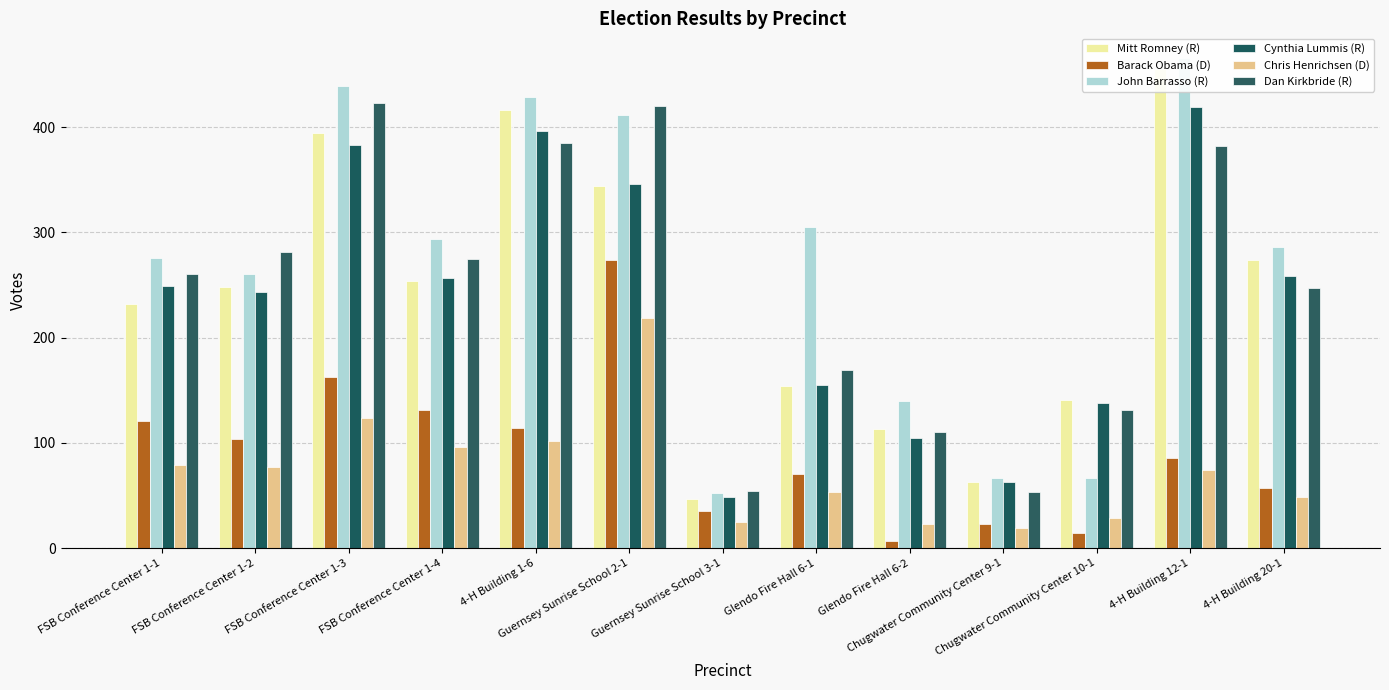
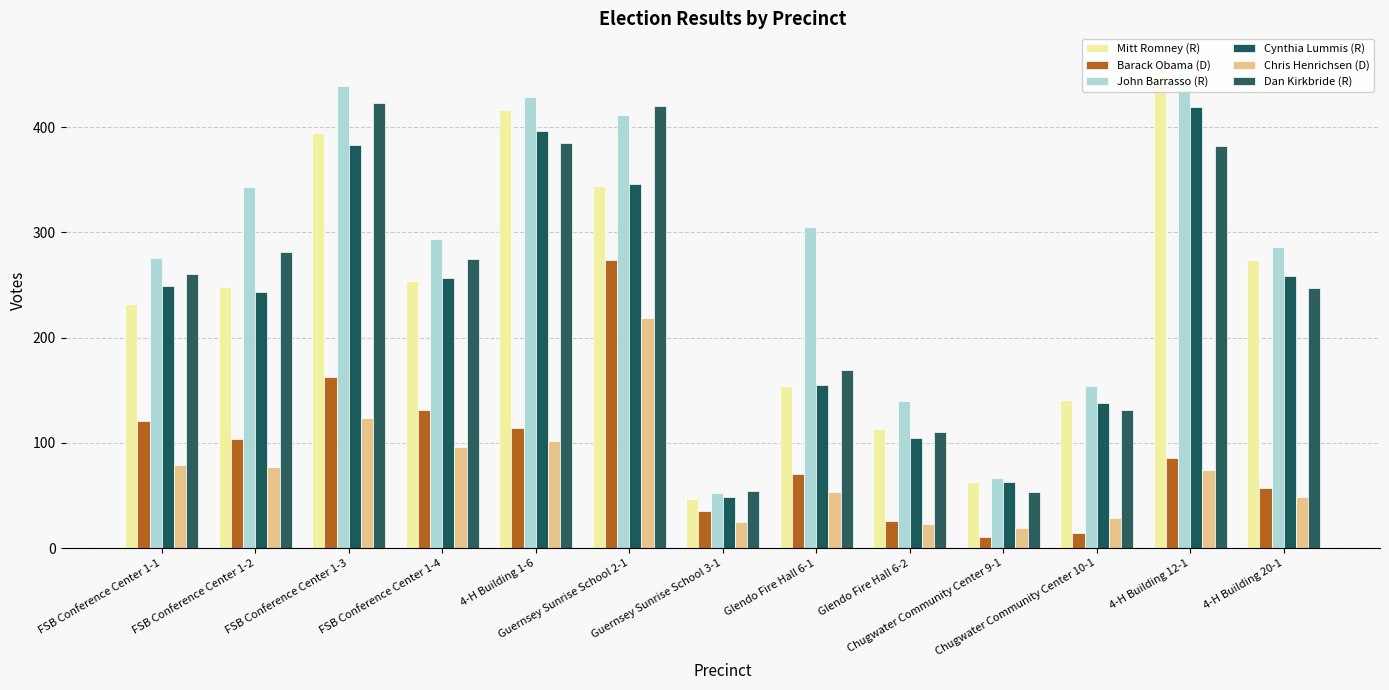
  {
    "Barack Obama (D)": {
      "FSB Conference Center 1-1": 121,
      "FSB Conference Center 1-2": 104,
      "FSB Conference Center 1-3": 163,
      "FSB Conference Center 1-4": 131,
      "4-H Building 1-6": 114,
      "Guernsey Sunrise School 2-1": 274,
      "Guernsey Sunrise School 3-1": 35,
      "Glendo Fire Hall 6-1": 70,
-     "Glendo Fire Hall 6-2": 7,
-     "Chugwater Community Center 9-1": 23,
+     "Glendo Fire Hall 6-2": 26,
+     "Chugwater Community Center 9-1": 11,
      "Chugwater Community Center 10-1": 14,
      "4-H Building 12-1": 86,
      "4-H Building 20-1": 57
    },
    "John Barrasso (R)": {
      "FSB Conference Center 1-1": 276,
-     "FSB Conference Center 1-2": 261,
+     "FSB Conference Center 1-2": 343,
      "FSB Conference Center 1-3": 439,
      "FSB Conference Center 1-4": 294,
      "4-H Building 1-6": 429,
      "Guernsey Sunrise School 2-1": 412,
      "Guernsey Sunrise School 3-1": 52,
      "Glendo Fire Hall 6-1": 305,
      "Glendo Fire Hall 6-2": 140,
      "Chugwater Community Center 9-1": 67,
-     "Chugwater Community Center 10-1": 67,
+     "Chugwater Community Center 10-1": 154,
      "4-H Building 20-1": 286
    }
  }
